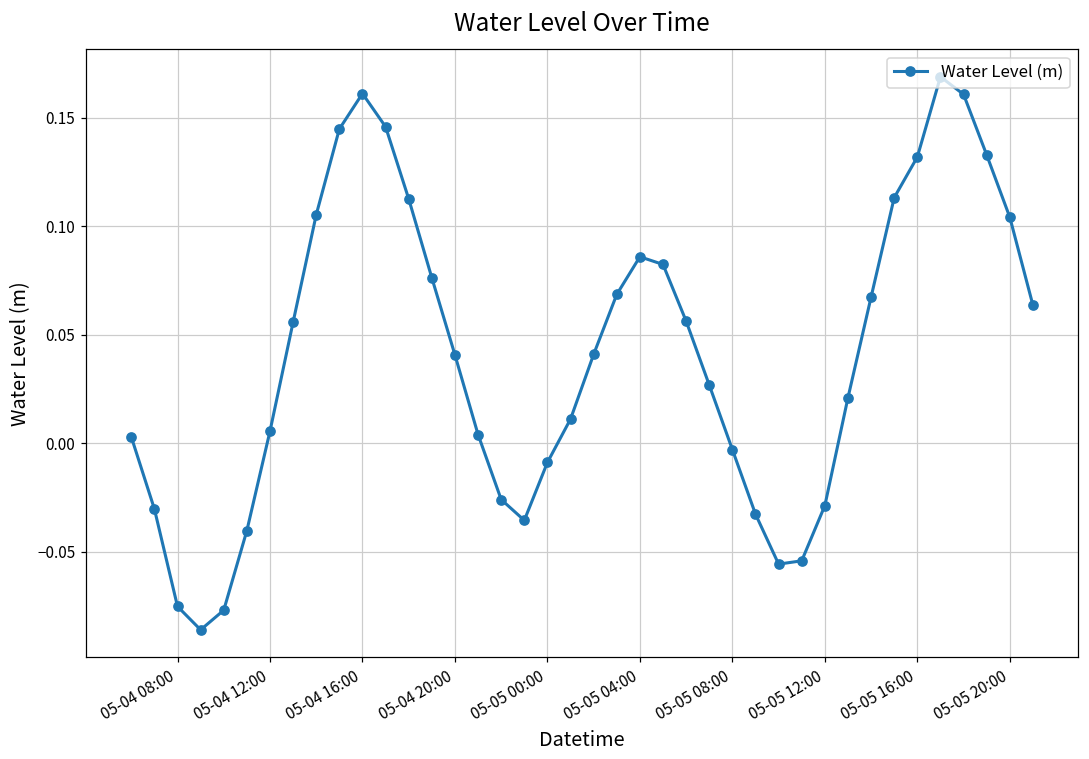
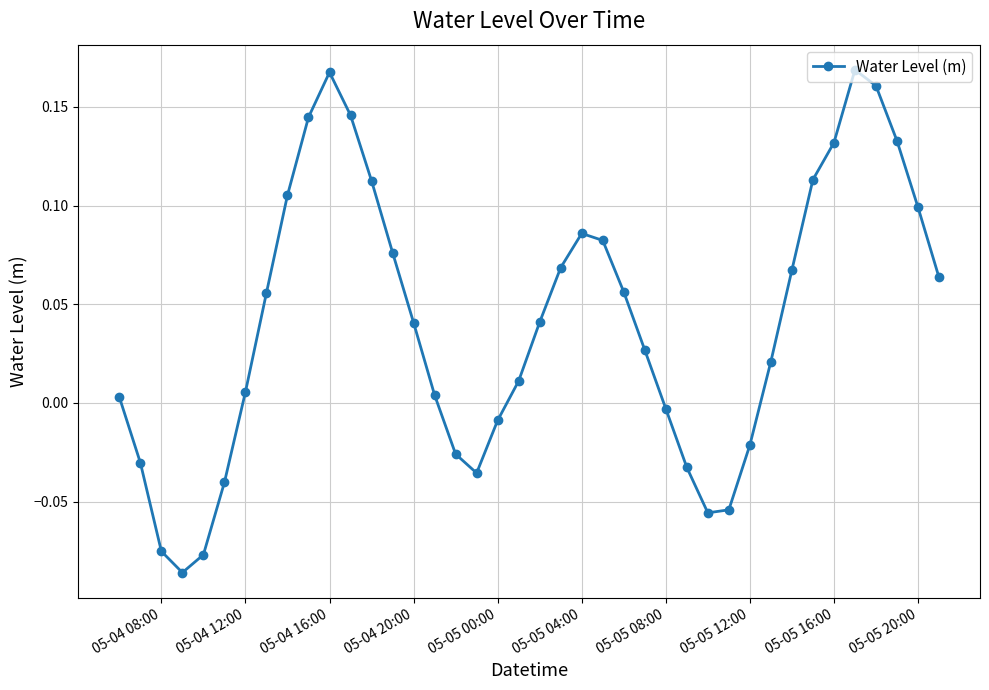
  {
    "05-04 08:00": -0.075,
    "05-04 12:00": 0.006,
-   "05-04 16:00": 0.161,
+   "05-04 16:00": 0.167,
    "05-04 20:00": 0.041,
    "05-05 00:00": -0.009,
    "05-05 04:00": 0.086,
    "05-05 08:00": -0.003,
-   "05-05 12:00": -0.029,
+   "05-05 12:00": -0.021,
    "05-05 16:00": 0.132,
-   "05-05 20:00": 0.104
+   "05-05 20:00": 0.099
  }
